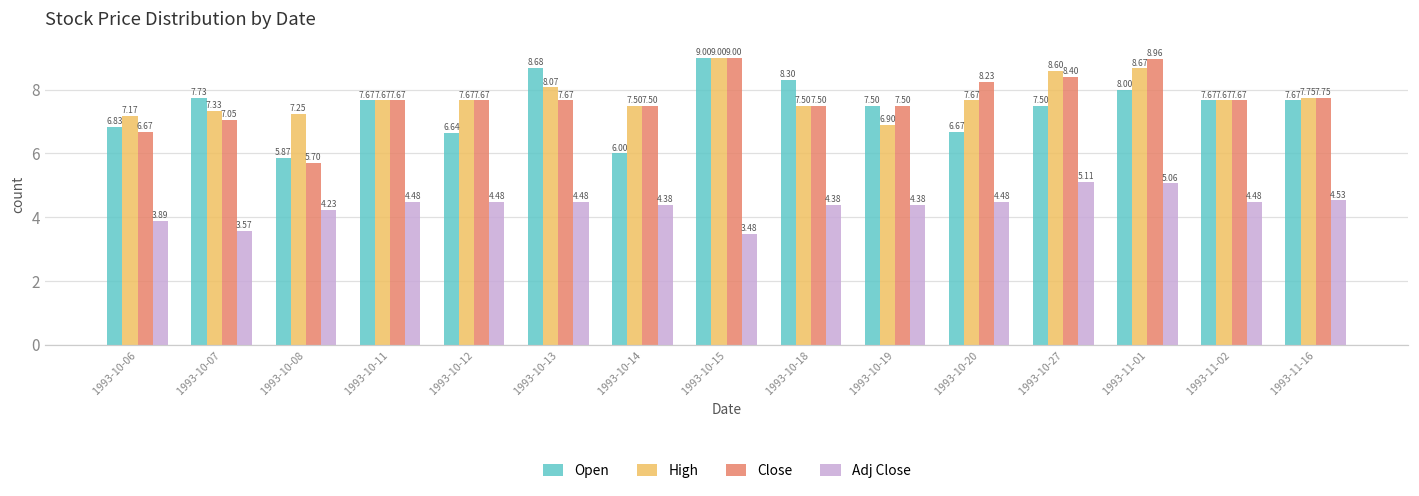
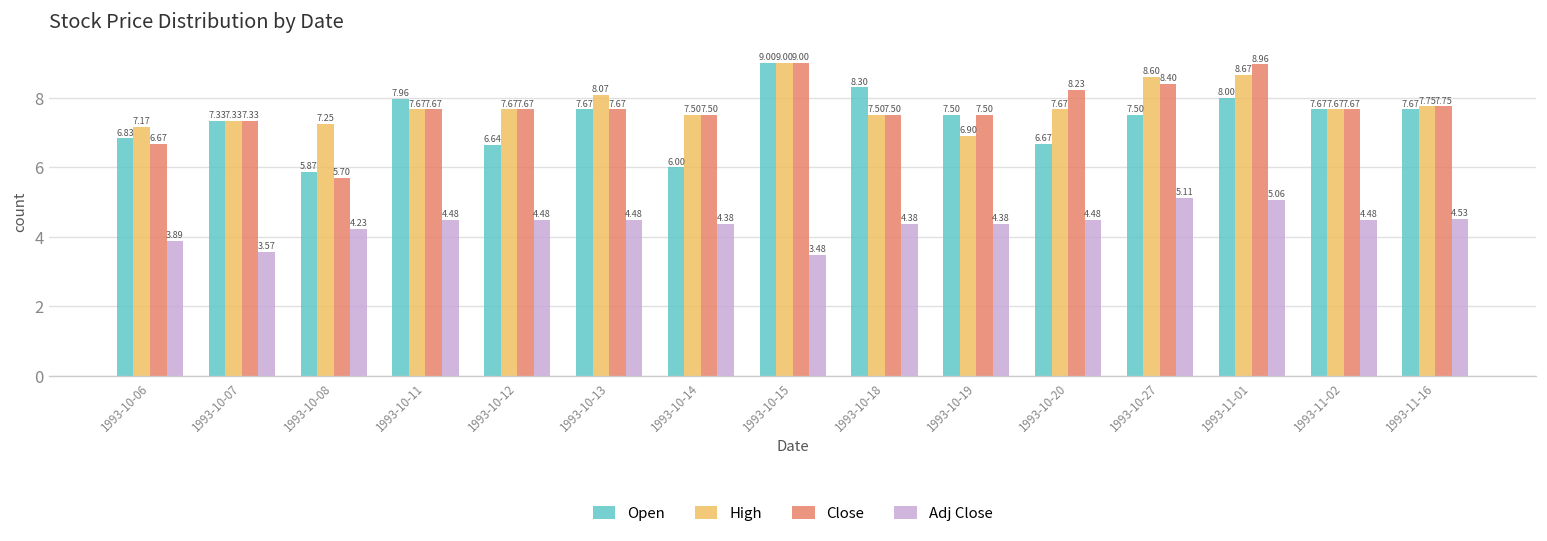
  {
    "Open": {
      "1993-10-06": 6.83,
-     "1993-10-07": 7.73,
+     "1993-10-07": 7.33,
      "1993-10-08": 5.87,
-     "1993-10-11": 7.67,
+     "1993-10-11": 7.96,
      "1993-10-12": 6.64,
-     "1993-10-13": 8.68,
+     "1993-10-13": 7.67,
      "1993-10-14": 6.00,
      "1993-10-15": 9.00,
      "1993-10-18": 8.30,
      "1993-10-19": 7.50,
      "1993-10-20": 6.67,
      "1993-10-27": 7.50,
      "1993-11-01": 8.00,
      "1993-11-02": 7.67,
      "1993-11-16": 7.67
    },
    "High": {
      "1993-10-06": 7.17,
      "1993-10-07": 7.33,
      "1993-10-08": 7.25,
      "1993-10-11": 7.67,
      "1993-10-12": 7.67,
      "1993-10-13": 8.07,
      "1993-10-14": 7.50,
      "1993-10-15": 9.00,
      "1993-10-18": 7.50,
      "1993-10-19": 6.90,
      "1993-10-20": 7.67,
      "1993-10-27": 8.60,
      "1993-11-01": 8.67,
      "1993-11-02": 7.67,
      "1993-11-16": 7.75
    },
    "Close": {
      "1993-10-06": 6.67,
-     "1993-10-07": 7.05,
+     "1993-10-07": 7.33,
      "1993-10-08": 5.70,
      "1993-10-11": 7.67,
      "1993-10-12": 7.67,
      "1993-10-13": 7.67,
      "1993-10-14": 7.50,
      "1993-10-15": 9.00,
      "1993-10-18": 7.50,
      "1993-10-19": 7.50,
      "1993-10-20": 8.23,
      "1993-10-27": 8.40,
      "1993-11-01": 8.96,
      "1993-11-02": 7.67,
      "1993-11-16": 7.75
    },
    "Adj Close": {
      "1993-10-06": 3.89,
      "1993-10-07": 3.57,
      "1993-10-08": 4.23,
      "1993-10-11": 4.48,
      "1993-10-12": 4.48,
      "1993-10-13": 4.48,
      "1993-10-14": 4.38,
      "1993-10-15": 3.48,
      "1993-10-18": 4.38,
      "1993-10-19": 4.38,
      "1993-10-20": 4.48,
      "1993-10-27": 5.11,
      "1993-11-01": 5.06,
      "1993-11-02": 4.48,
      "1993-11-16": 4.53
    }
  }
